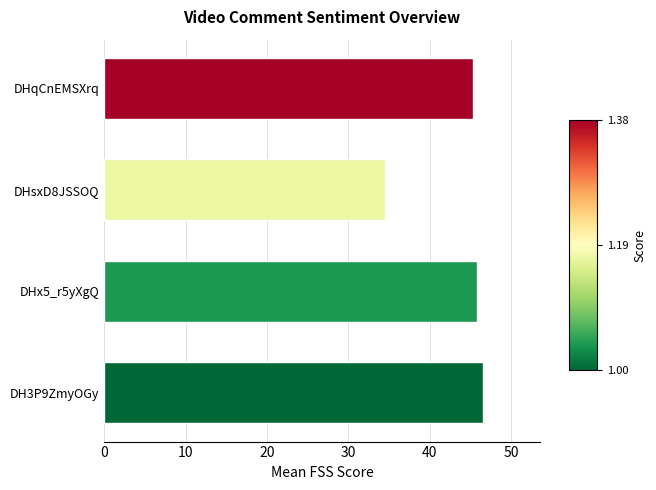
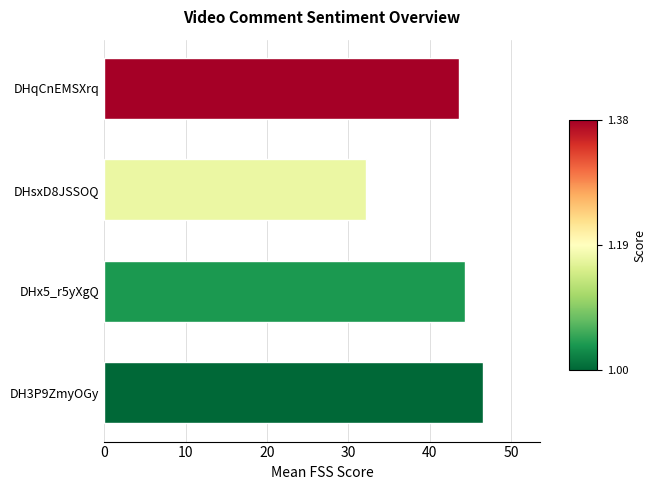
  {
-   "DHqCnEMSXrq": 45,
-   "DHsxD8JSSOQ": 34,
-   "DHx5_r5yXgQ": 46,
+   "DHqCnEMSXrq": 44,
+   "DHsxD8JSSOQ": 32,
+   "DHx5_r5yXgQ": 44,
    "DH3P9ZmyOGy": 47
  }
